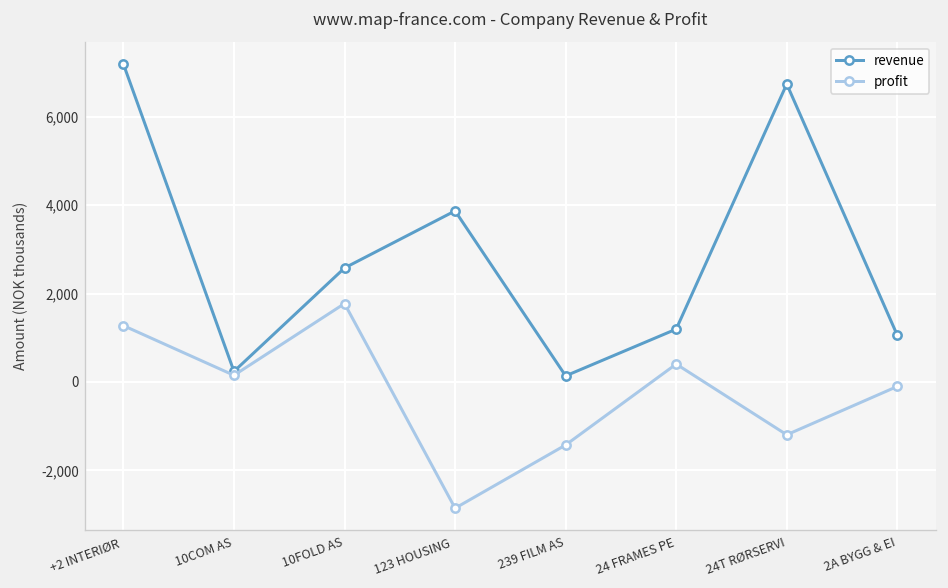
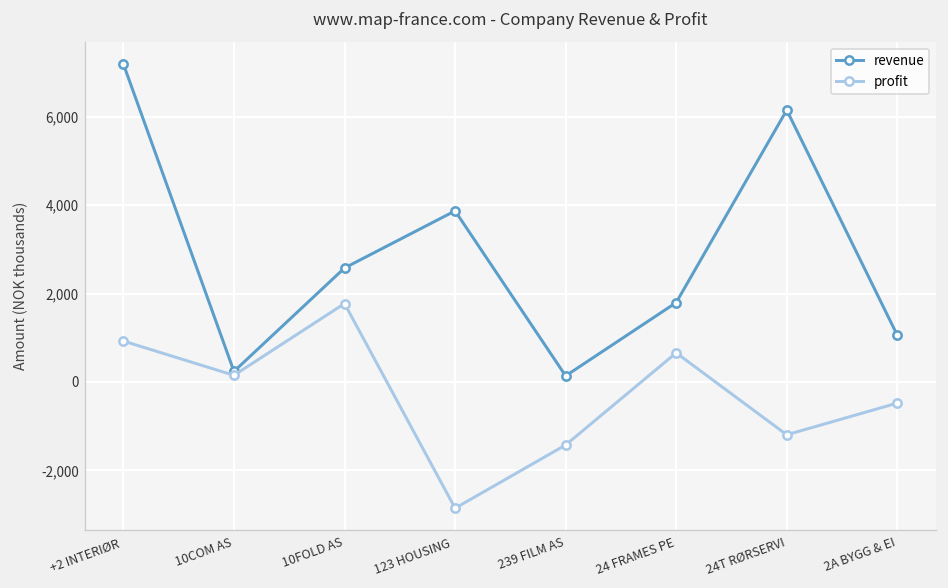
  {
    "revenue": {
      "+2 INTERIØR": "7,200",
      "10COM AS": "200",
      "10FOLD AS": "2,600",
      "123 HOUSING": "3,900",
      "239 FILM AS": "100",
-     "24 FRAMES PE": "1,200",
-     "24T RØRSERVI": "6,700",
+     "24 FRAMES PE": "1,800",
+     "24T RØRSERVI": "6,200",
      "2A BYGG & EI": "1,100"
    },
    "profit": {
-     "+2 INTERIØR": "1,300",
+     "+2 INTERIØR": "900",
      "10COM AS": "200",
      "10FOLD AS": "1,800",
      "123 HOUSING": "-2,900",
      "239 FILM AS": "-1,400",
-     "24 FRAMES PE": "400",
+     "24 FRAMES PE": "700",
      "24T RØRSERVI": "-1,200",
-     "2A BYGG & EI": "-100"
+     "2A BYGG & EI": "-500"
    }
  }
